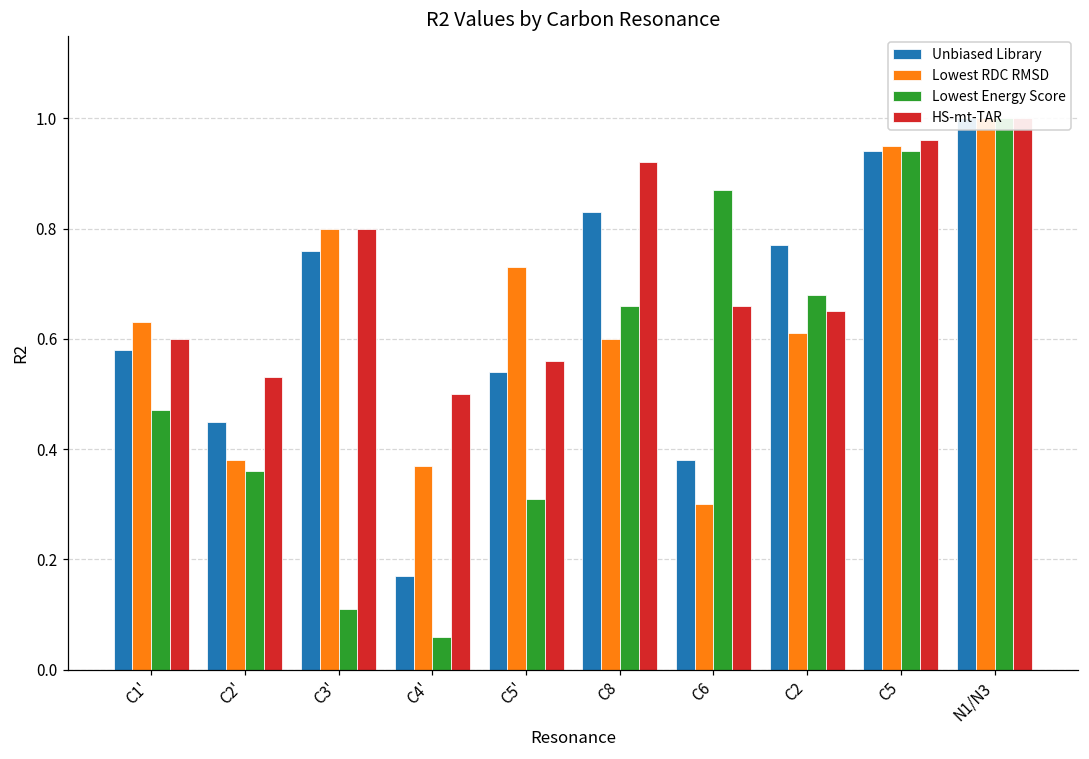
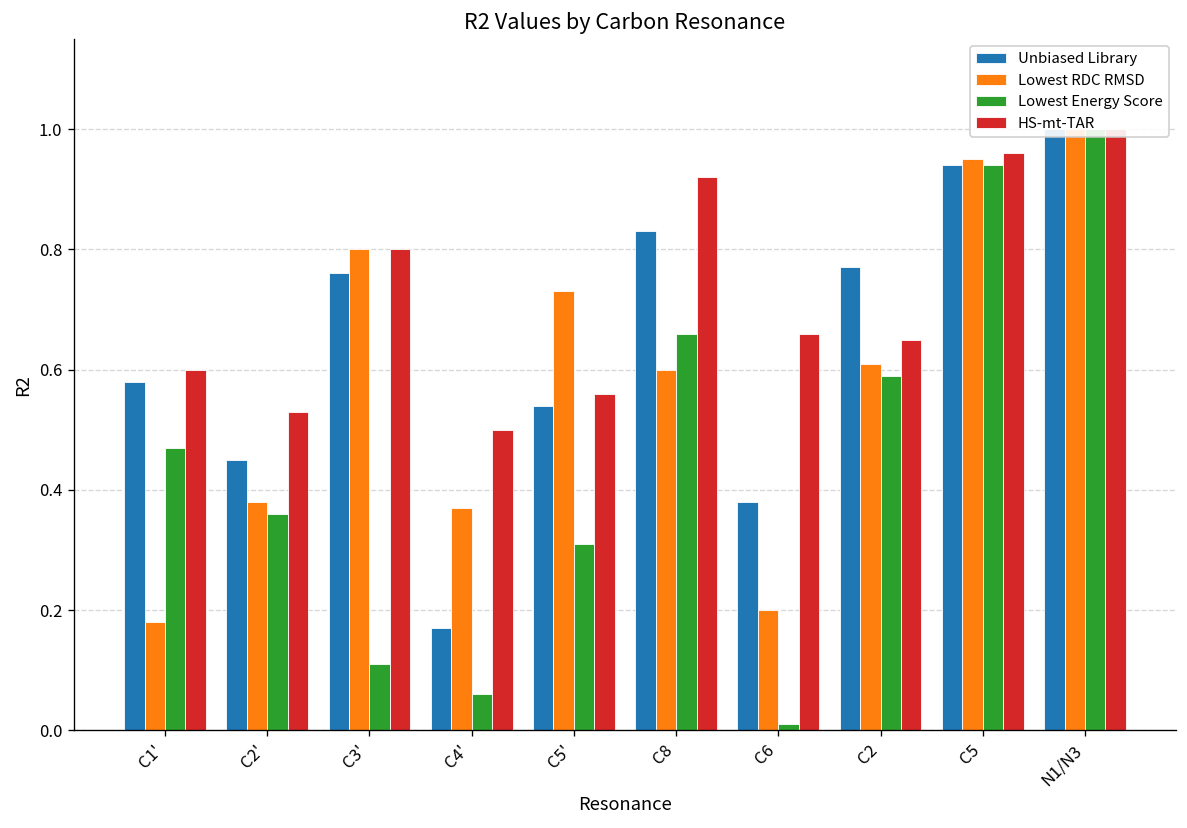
  {
    "Unbiased Library": {
      "C1'": 0.58,
      "C2'": 0.45,
      "C3'": 0.76,
      "C4'": 0.17,
      "C5'": 0.54,
      "C8": 0.83,
      "C6": 0.38,
      "C2": 0.77,
      "C5": 0.94
    },
    "Lowest RDC RMSD": {
-     "C1'": 0.63,
+     "C1'": 0.18,
      "C2'": 0.38,
      "C3'": 0.80,
      "C4'": 0.37,
      "C5'": 0.73,
      "C8": 0.60,
-     "C6": 0.3,
+     "C6": 0.2,
      "C2": 0.61,
      "C5": 0.95
    },
    "Lowest Energy Score": {
      "C1'": 0.47,
      "C2'": 0.36,
      "C3'": 0.11,
      "C4'": 0.06,
      "C5'": 0.31,
      "C8": 0.66,
-     "C6": 0.87,
-     "C2": 0.68,
+     "C6": 0.01,
+     "C2": 0.59,
      "C5": 0.94
    },
    "HS-mt-TAR": {
      "C1'": 0.60,
      "C2'": 0.53,
      "C3'": 0.80,
      "C4'": 0.50,
      "C5'": 0.56,
      "C8": 0.92,
      "C6": 0.66,
      "C2": 0.65,
      "C5": 0.96
    }
  }
